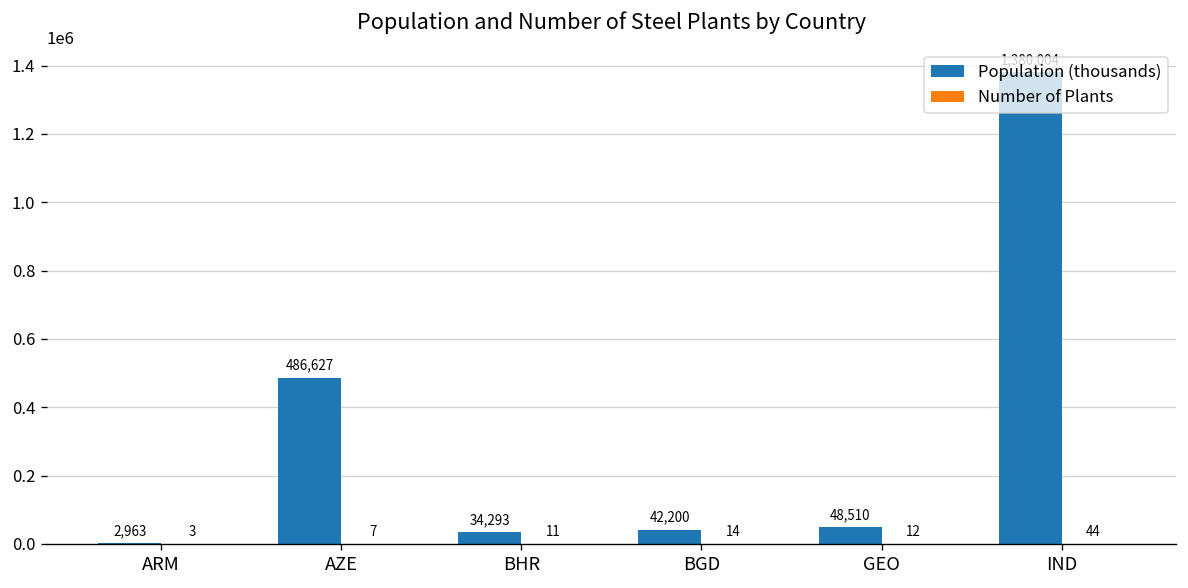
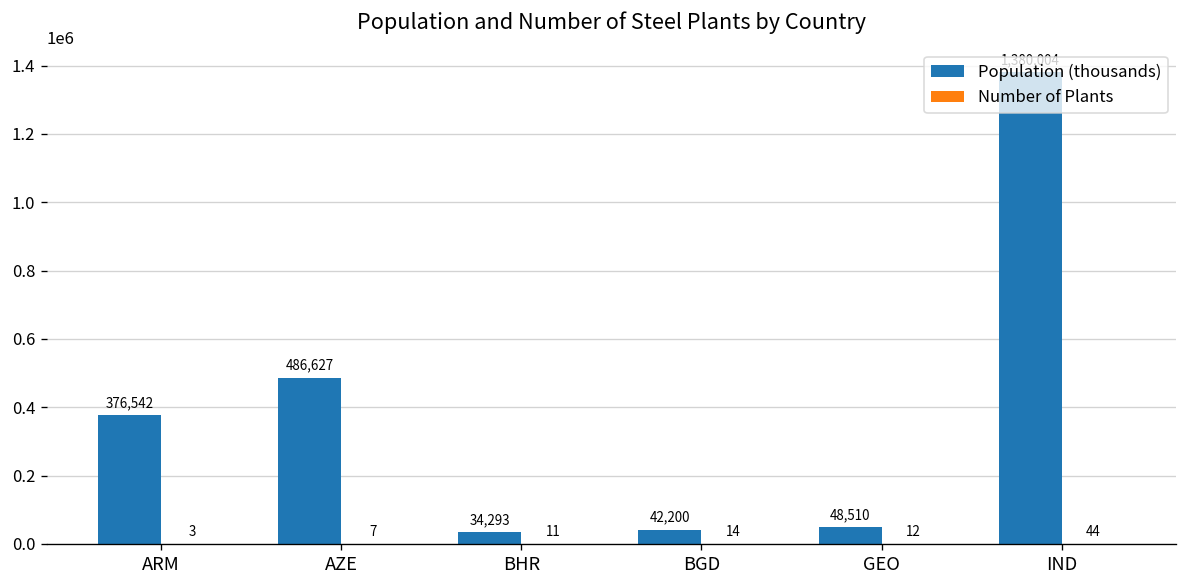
  {
    "Population (thousands)": {
-     "ARM": "2,963",
+     "ARM": "376,542",
      "AZE": "486,627",
      "BHR": "34,293",
      "BGD": "42,200",
      "GEO": "48,510"
    },
    "Number of Plants": {
      "ARM": "3",
      "AZE": "7",
      "BHR": "11",
      "BGD": "14",
      "GEO": "12",
      "IND": "44"
    }
  }
